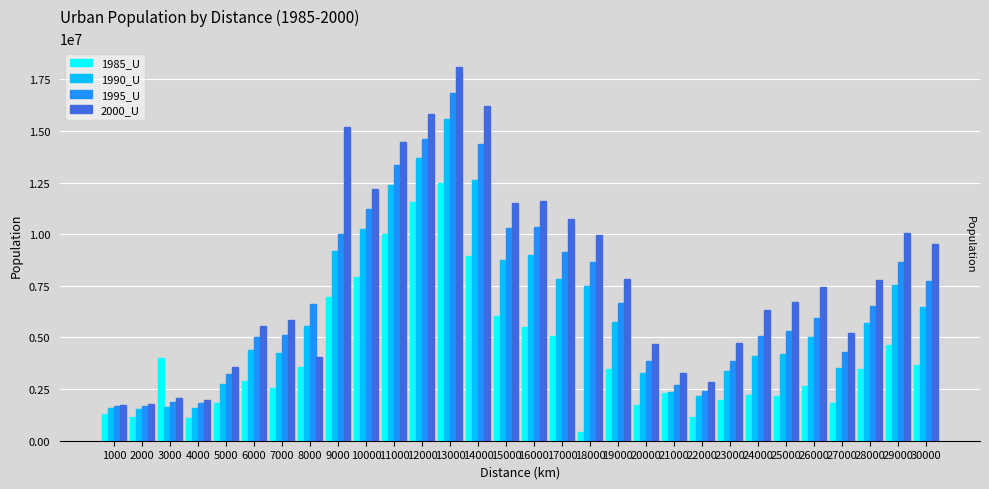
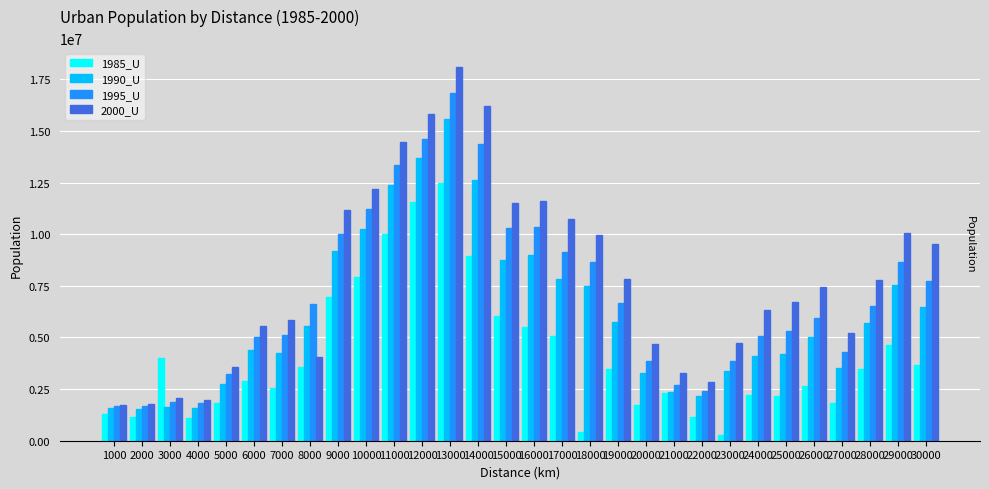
  {
    "1985_U": {
      "1000": 1300000,
      "2000": 1200000,
      "3000": 4000000,
      "4000": 1100000,
      "5000": 1800000,
      "6000": 2900000,
      "7000": 2600000,
      "8000": 3600000,
      "9000": 7000000,
      "10000": 8000000,
      "11000": 10000000,
      "12000": 11600000,
      "13000": 12500000,
      "14000": 8900000,
      "15000": 6000000,
      "16000": 5500000,
      "17000": 5100000,
      "18000": 400000,
      "19000": 3500000,
      "20000": 1700000,
      "21000": 2300000,
      "22000": 1200000,
-     "23000": 2000000,
+     "23000": 300000,
      "24000": 2200000,
      "25000": 2200000,
      "26000": 2700000,
      "27000": 1800000,
      "28000": 3500000,
      "29000": 4600000,
      "30000": 3700000
    },
    "2000_U": {
      "1000": 1800000,
      "2000": 1800000,
      "3000": 2100000,
      "4000": 2000000,
      "5000": 3600000,
      "6000": 5600000,
      "7000": 5900000,
      "8000": 4100000,
-     "9000": 15200000,
+     "9000": 11200000,
      "10000": 12200000,
      "11000": 14500000,
      "12000": 15800000,
      "13000": 18100000,
      "14000": 16200000,
      "15000": 11500000,
      "16000": 11600000,
      "17000": 10700000,
      "18000": 10000000,
      "19000": 7800000,
      "20000": 4700000,
      "21000": 3300000,
      "22000": 2800000,
      "23000": 4700000,
      "24000": 6300000,
      "25000": 6700000,
      "26000": 7500000,
      "27000": 5200000,
      "28000": 7800000,
      "29000": 10000000,
      "30000": 9500000
    }
  }
